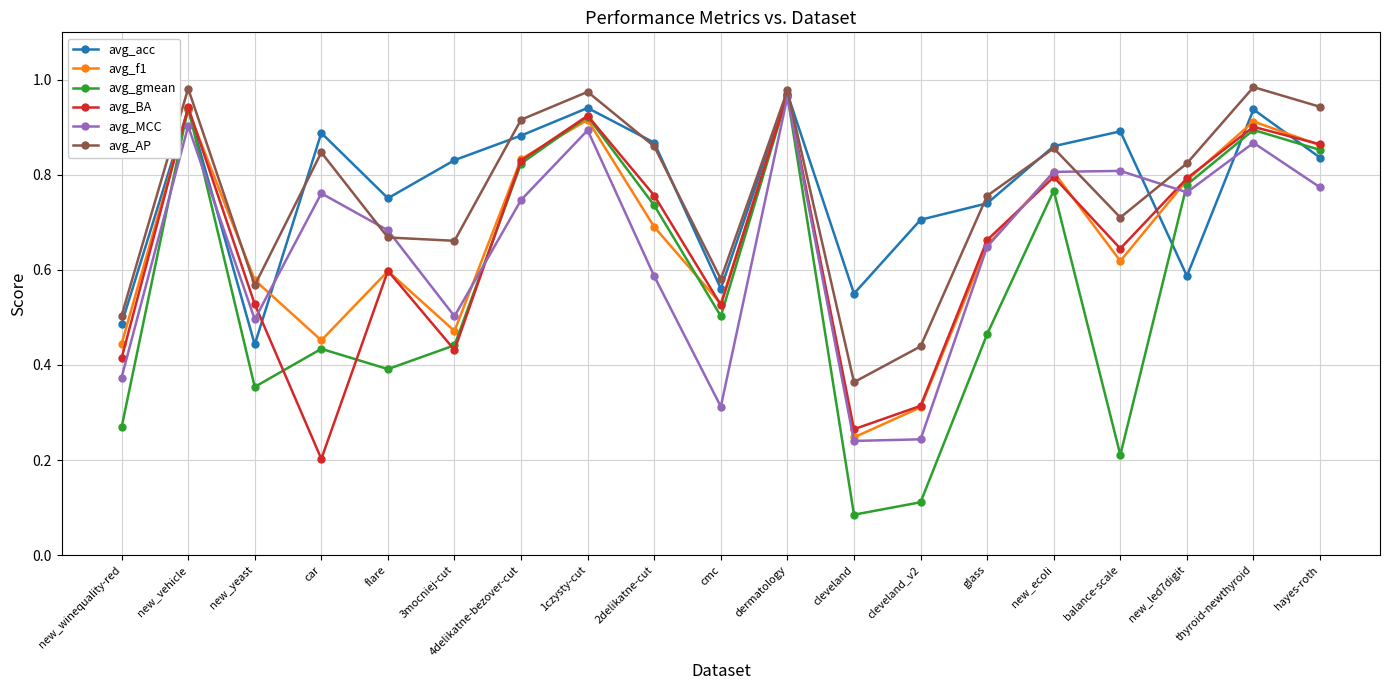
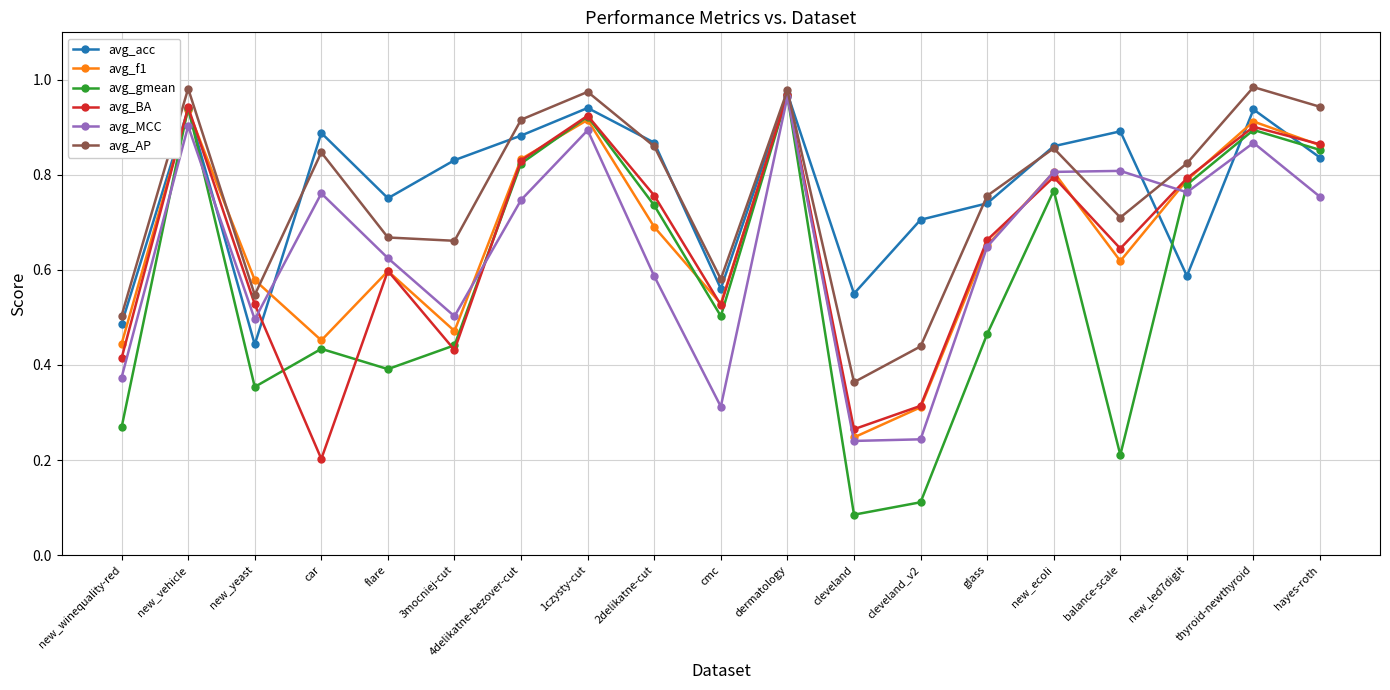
  {
    "avg_acc": {
      "new_winequality-red": 0.49,
      "new_yeast": 0.44,
      "car": 0.89,
      "flare": 0.75,
      "3mocniej-cut": 0.83,
      "4delikatne-bezover-cut": 0.88,
      "1czysty-cut": 0.94,
      "2delikatne-cut": 0.87,
      "cmc": 0.56,
      "cleveland": 0.55,
      "cleveland_v2": 0.71,
      "glass": 0.74,
      "balance-scale": 0.89,
      "new_led7digit": 0.59,
      "thyroid-newthyroid": 0.94,
      "hayes-roth": 0.84
    },
    "avg_f1": {
      "new_winequality-red": 0.44,
      "new_yeast": 0.58,
      "car": 0.45,
      "3mocniej-cut": 0.47,
      "1czysty-cut": 0.92,
      "2delikatne-cut": 0.69,
      "cleveland": 0.25,
      "balance-scale": 0.62,
      "thyroid-newthyroid": 0.91
    },
    "avg_gmean": {
      "new_winequality-red": 0.27,
      "new_yeast": 0.35,
      "car": 0.43,
      "flare": 0.39,
      "3mocniej-cut": 0.44,
      "4delikatne-bezover-cut": 0.82,
      "2delikatne-cut": 0.74,
      "cmc": 0.50,
      "cleveland": 0.09,
      "cleveland_v2": 0.11,
      "glass": 0.47,
      "new_ecoli": 0.77,
      "balance-scale": 0.21,
      "new_led7digit": 0.78,
      "thyroid-newthyroid": 0.89,
      "hayes-roth": 0.85
    },
    "avg_BA": {
      "new_winequality-red": 0.41,
      "new_yeast": 0.53,
      "car": 0.20,
      "3mocniej-cut": 0.43,
      "2delikatne-cut": 0.76,
      "cleveland": 0.26,
      "glass": 0.66,
      "new_ecoli": 0.80,
      "balance-scale": 0.65,
      "thyroid-newthyroid": 0.90
    },
    "avg_MCC": {
      "new_winequality-red": 0.37,
      "new_vehicle": 0.90,
      "new_yeast": 0.50,
      "car": 0.76,
-     "flare": 0.68,
+     "flare": 0.62,
      "3mocniej-cut": 0.50,
      "4delikatne-bezover-cut": 0.75,
      "1czysty-cut": 0.89,
      "2delikatne-cut": 0.59,
      "cmc": 0.31,
      "cleveland": 0.24,
      "cleveland_v2": 0.24,
      "balance-scale": 0.81,
      "new_led7digit": 0.76,
      "thyroid-newthyroid": 0.87,
-     "hayes-roth": 0.77
+     "hayes-roth": 0.75
    },
    "avg_AP": {
      "new_winequality-red": 0.50,
      "new_vehicle": 0.98,
-     "new_yeast": 0.57,
+     "new_yeast": 0.55,
      "car": 0.85,
      "flare": 0.67,
      "3mocniej-cut": 0.66,
      "4delikatne-bezover-cut": 0.92,
      "1czysty-cut": 0.97,
      "2delikatne-cut": 0.86,
      "cmc": 0.58,
      "dermatology": 0.98,
      "cleveland": 0.36,
      "cleveland_v2": 0.44,
      "glass": 0.76,
      "balance-scale": 0.71,
      "new_led7digit": 0.82,
      "thyroid-newthyroid": 0.98,
      "hayes-roth": 0.94
    }
  }
